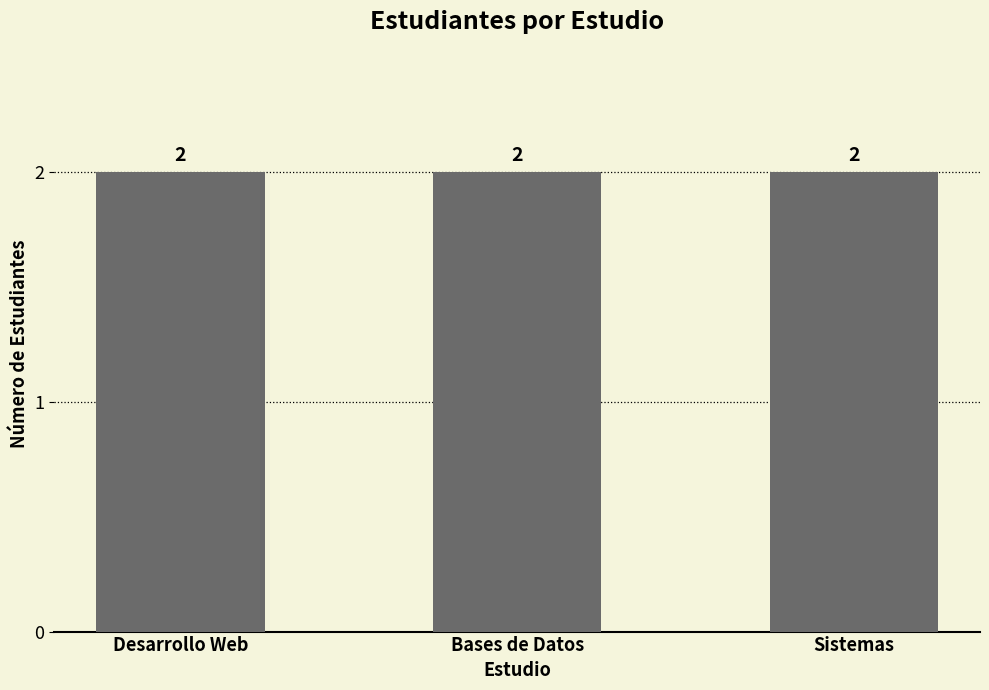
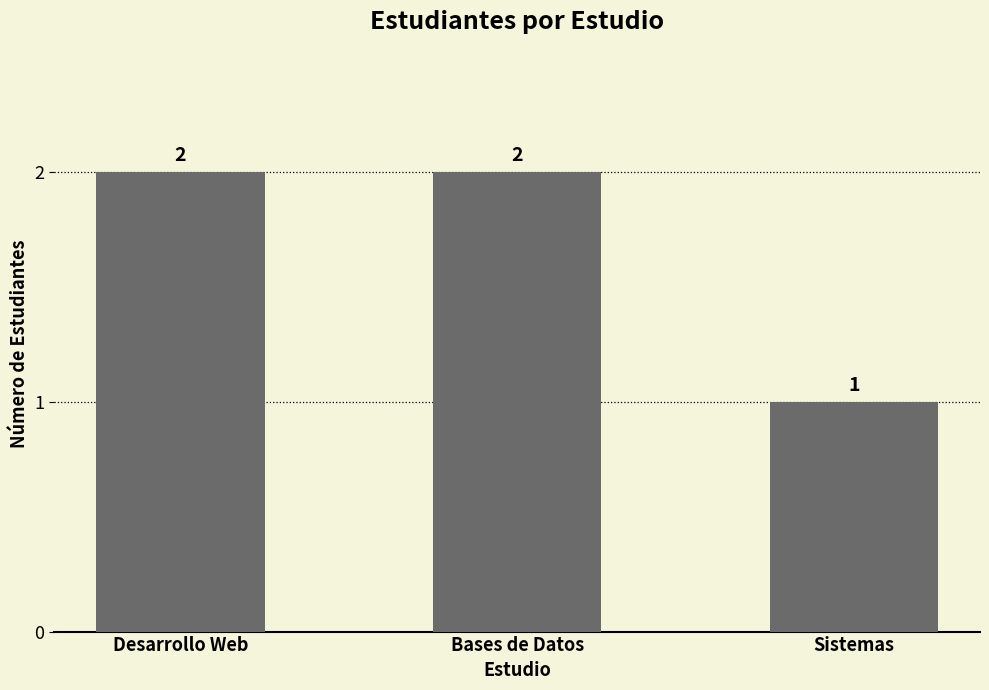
  {
    "Desarrollo Web": 2,
    "Bases de Datos": 2,
-   "Sistemas": 2
+   "Sistemas": 1
  }
